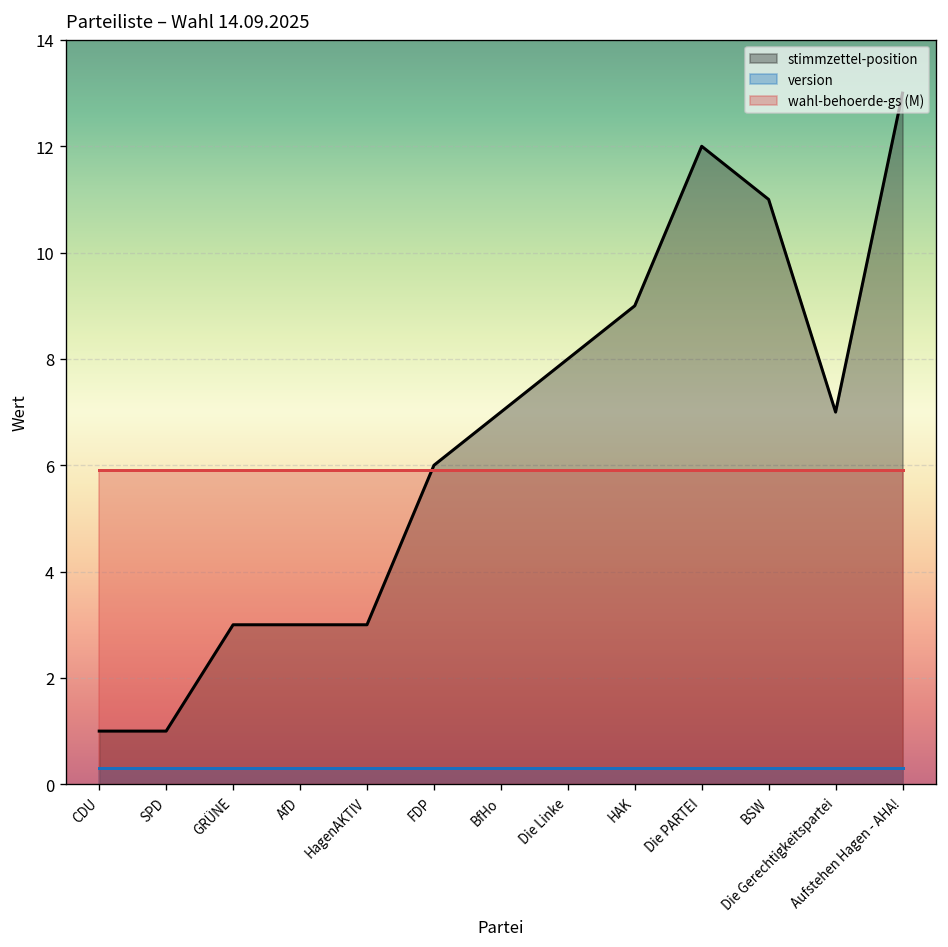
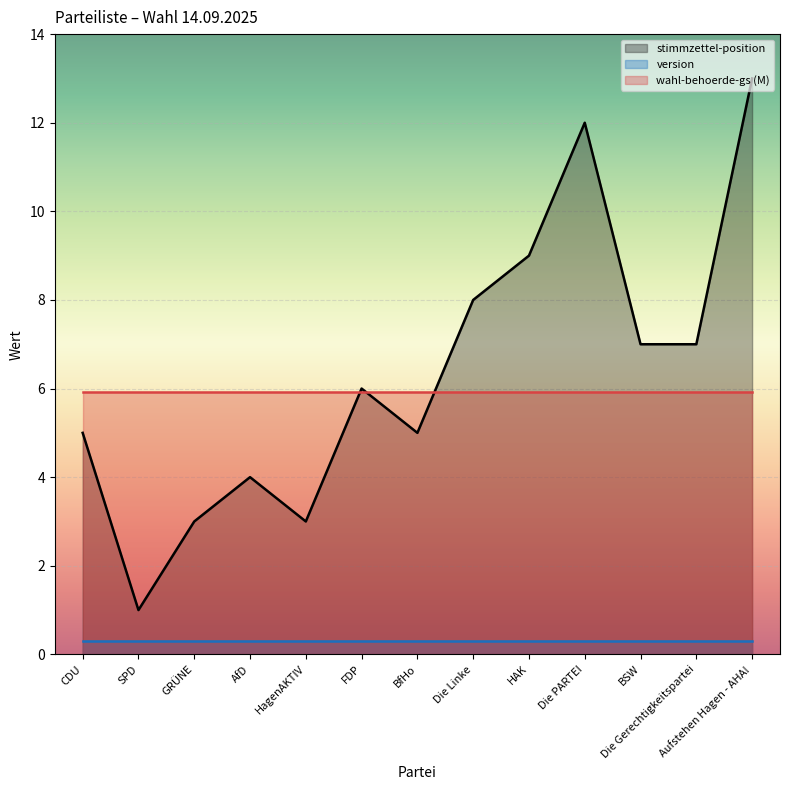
  {
    "stimmzettel-position": {
-     "CDU": 1,
+     "CDU": 5,
      "SPD": 1,
      "GRÜNE": 3,
-     "AfD": 3,
+     "AfD": 4,
      "HagenAKTIV": 3,
      "FDP": 6,
-     "BfHo": 7,
+     "BfHo": 5,
      "Die Linke": 8,
      "HAK": 9,
      "Die PARTEI": 12,
-     "BSW": 11,
+     "BSW": 7,
      "Die Gerechtigkeitspartei": 7
    },
    "version": {
      "CDU": 0.3,
      "SPD": 0.3,
      "GRÜNE": 0.3,
      "AfD": 0.3,
      "HagenAKTIV": 0.3,
      "FDP": 0.3,
      "BfHo": 0.3,
      "Die Linke": 0.3,
      "HAK": 0.3,
      "Die PARTEI": 0.3,
      "BSW": 0.3,
      "Die Gerechtigkeitspartei": 0.3,
      "Aufstehen Hagen - AHA!": 0.3
    },
    "wahl-behoerde-gs (M)": {
      "CDU": 5.9,
      "SPD": 5.9,
      "GRÜNE": 5.9,
      "AfD": 5.9,
      "HagenAKTIV": 5.9,
      "FDP": 5.9,
      "BfHo": 5.9,
      "Die Linke": 5.9,
      "HAK": 5.9,
      "Die PARTEI": 5.9,
      "BSW": 5.9,
      "Die Gerechtigkeitspartei": 5.9,
      "Aufstehen Hagen - AHA!": 5.9
    }
  }
